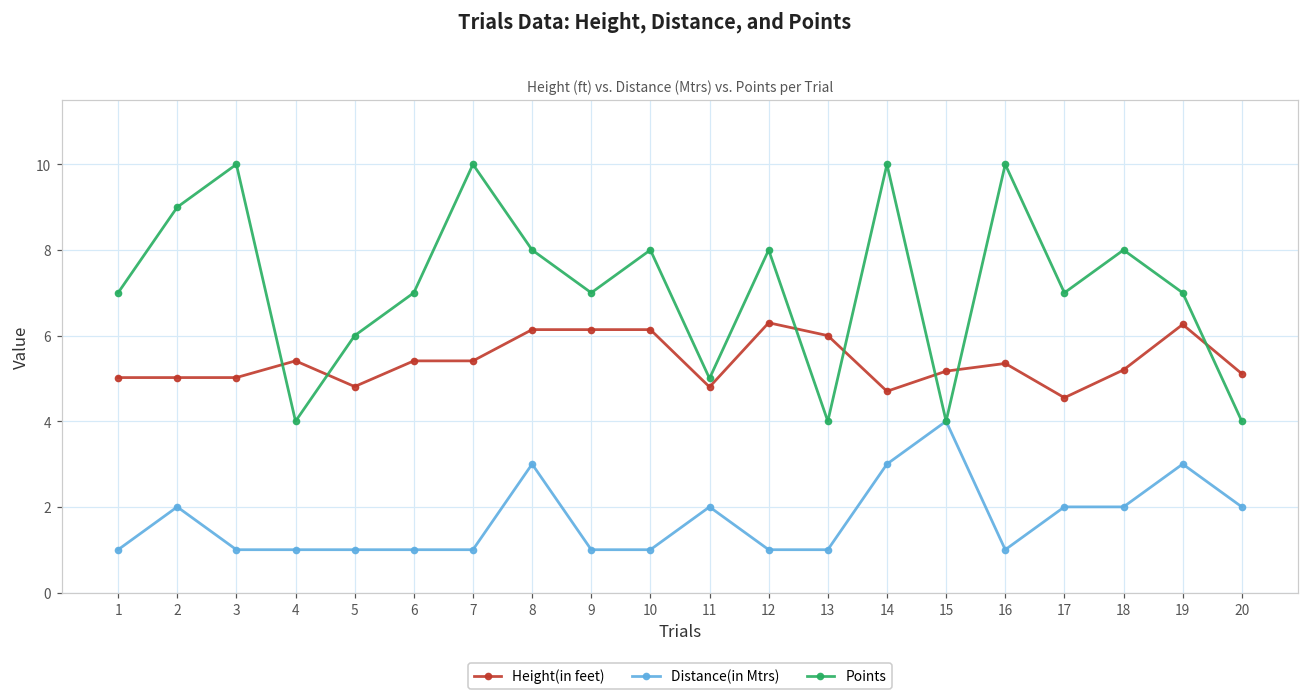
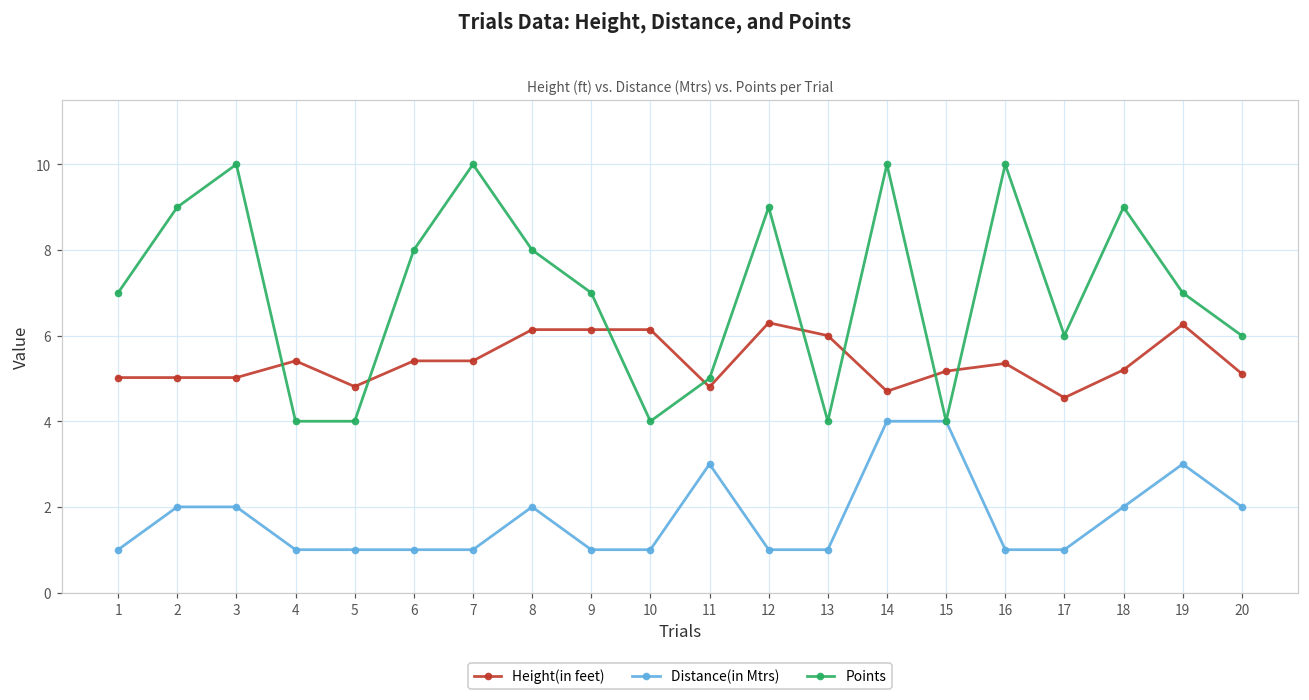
  {
    "Height(in feet)": {
      "1": 5,
      "2": 5,
      "3": 5,
      "4": 5.4,
      "5": 4.8,
      "6": 5.4,
      "7": 5.4,
      "8": 6.1,
      "9": 6.1,
      "10": 6.1,
      "11": 4.8,
      "12": 6.3,
      "13": 6,
      "14": 4.7,
      "15": 5.2,
      "16": 5.4,
      "17": 4.6,
      "18": 5.2,
      "19": 6.3,
      "20": 5.1
    },
    "Distance(in Mtrs)": {
      "1": 1,
      "2": 2,
-     "3": 1,
+     "3": 2,
      "4": 1,
      "5": 1,
      "6": 1,
      "7": 1,
-     "8": 3,
+     "8": 2,
      "9": 1,
      "10": 1,
-     "11": 2,
+     "11": 3,
      "12": 1,
      "13": 1,
-     "14": 3,
+     "14": 4,
      "16": 1,
-     "17": 2,
+     "17": 1,
      "18": 2,
      "19": 3,
      "20": 2
    },
    "Points": {
      "1": 7,
      "2": 9,
      "3": 10,
      "4": 4,
-     "5": 6,
-     "6": 7,
+     "5": 4,
+     "6": 8,
      "7": 10,
      "8": 8,
      "9": 7,
-     "10": 8,
+     "10": 4,
      "11": 5,
-     "12": 8,
+     "12": 9,
      "13": 4,
      "14": 10,
      "16": 10,
-     "17": 7,
-     "18": 8,
+     "17": 6,
+     "18": 9,
      "19": 7,
-     "20": 4
+     "20": 6
    }
  }
